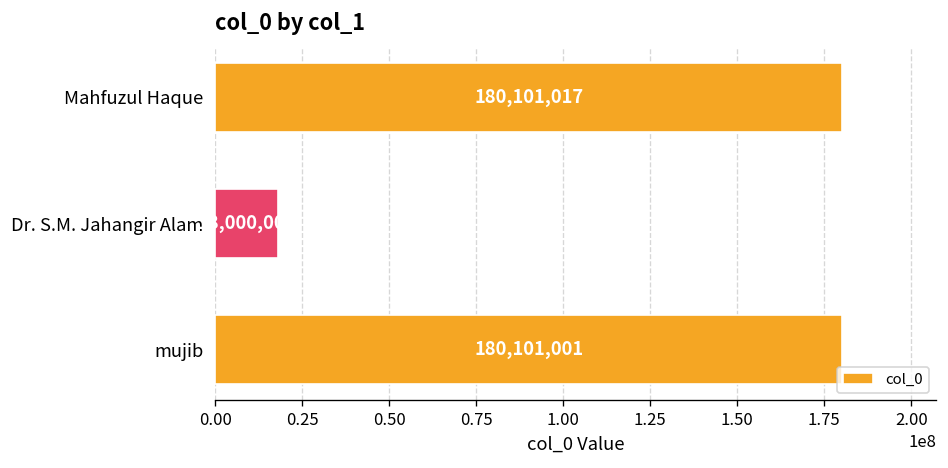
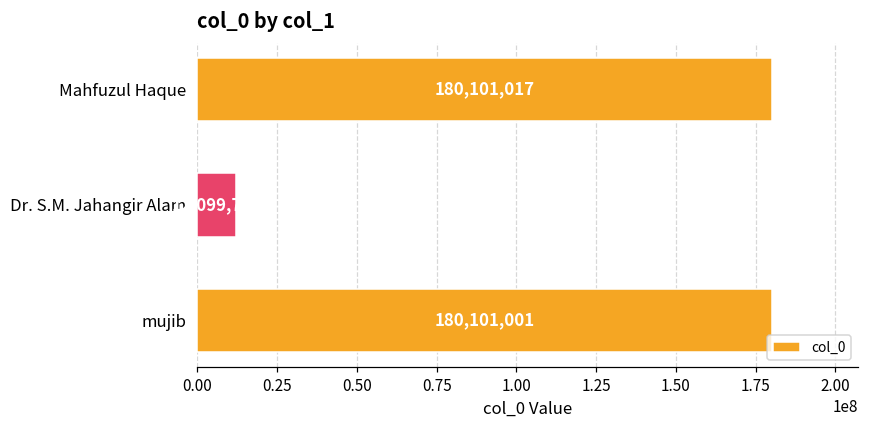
  {
-   "Dr. S.M. Jahangir Alam": 18000000
+   "Dr. S.M. Jahangir Alam": 12000000
  }
